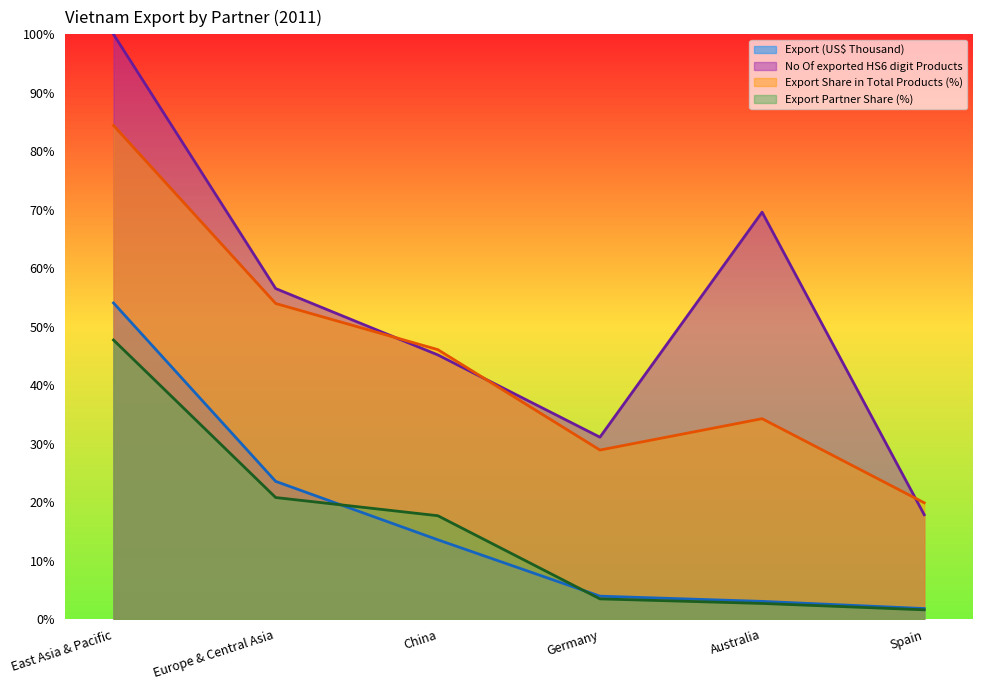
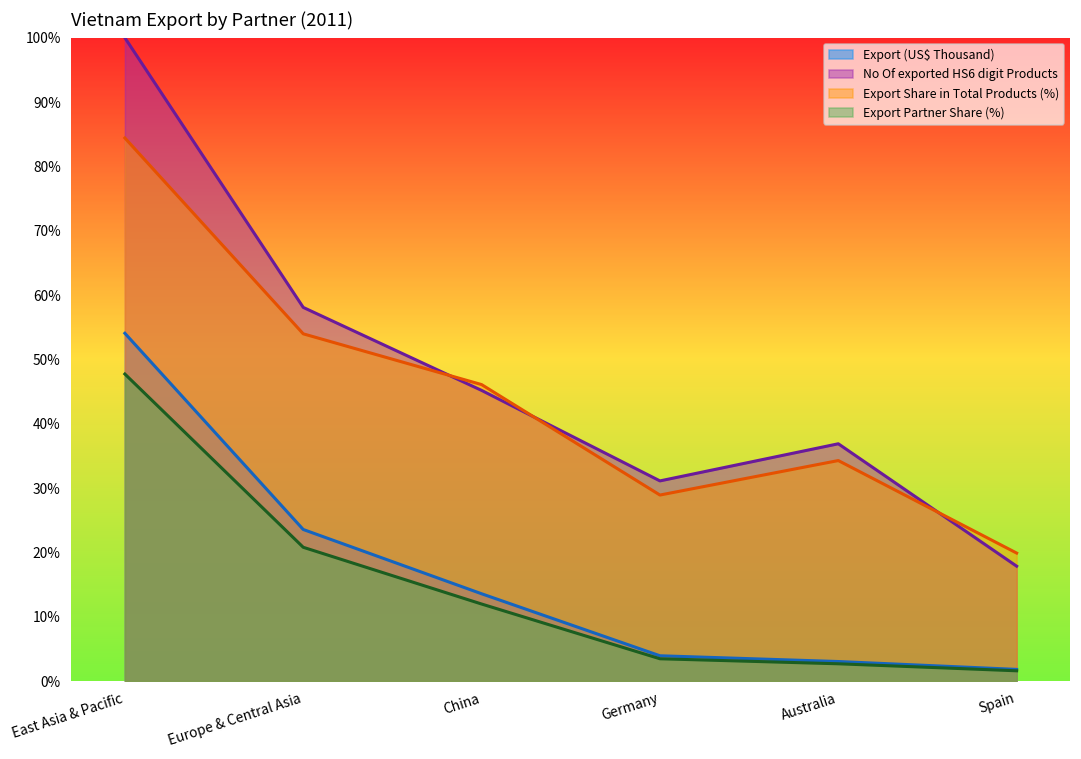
  {
    "Export (US$ Thousand)": {
      "East Asia & Pacific": "54%",
      "Europe & Central Asia": "24%",
      "China": "14%",
      "Germany": "4%"
    },
    "No Of exported HS6 digit Products": {
      "East Asia & Pacific": "100%",
-     "Europe & Central Asia": "57%",
+     "Europe & Central Asia": "58%",
      "China": "45%",
      "Germany": "31%",
-     "Australia": "70%",
+     "Australia": "37%",
      "Spain": "18%"
    },
    "Export Share in Total Products (%)": {
      "East Asia & Pacific": "84%",
      "Europe & Central Asia": "54%",
      "China": "46%",
      "Germany": "29%",
      "Australia": "34%",
      "Spain": "20%"
    },
    "Export Partner Share (%)": {
      "East Asia & Pacific": "48%",
      "Europe & Central Asia": "21%",
-     "China": "18%",
+     "China": "12%",
      "Germany": "3%"
    }
  }
